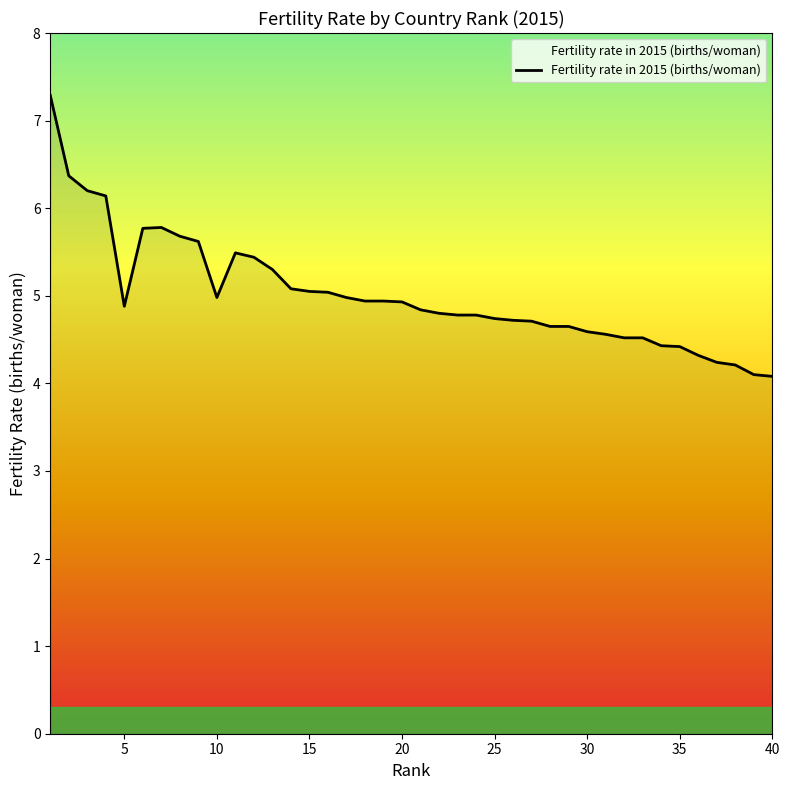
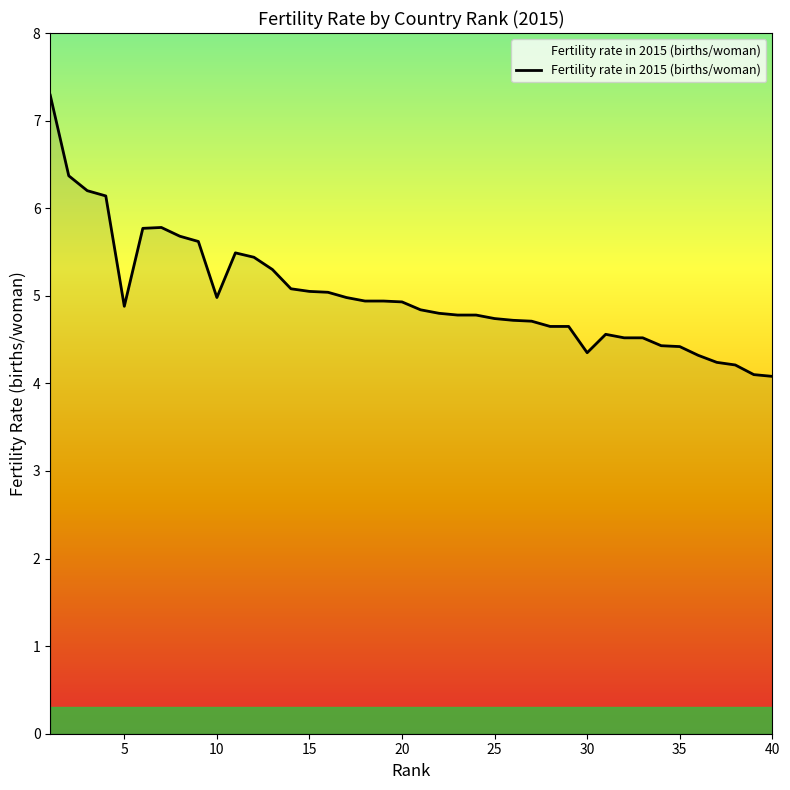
  {
    "5": 4.9,
    "10": 5.0,
    "15": 5.1,
    "20": 4.9,
    "25": 4.7,
-   "30": 4.6,
+   "30": 4.4,
    "35": 4.4,
    "40": 4.1
  }
